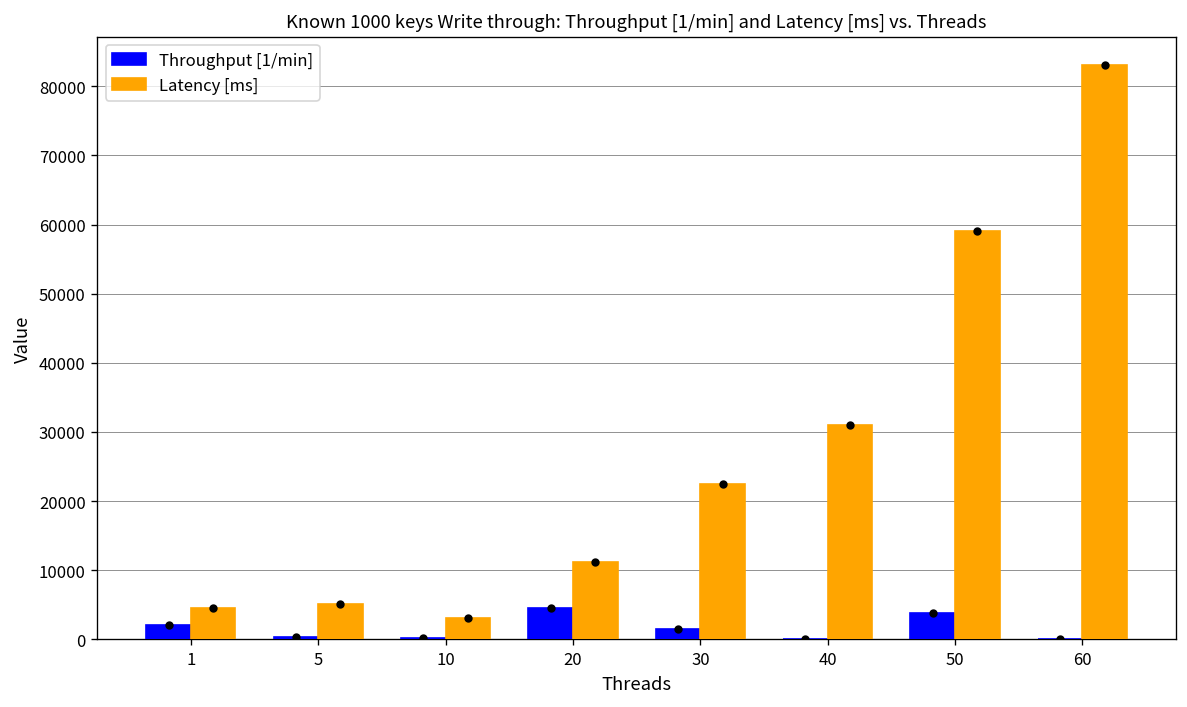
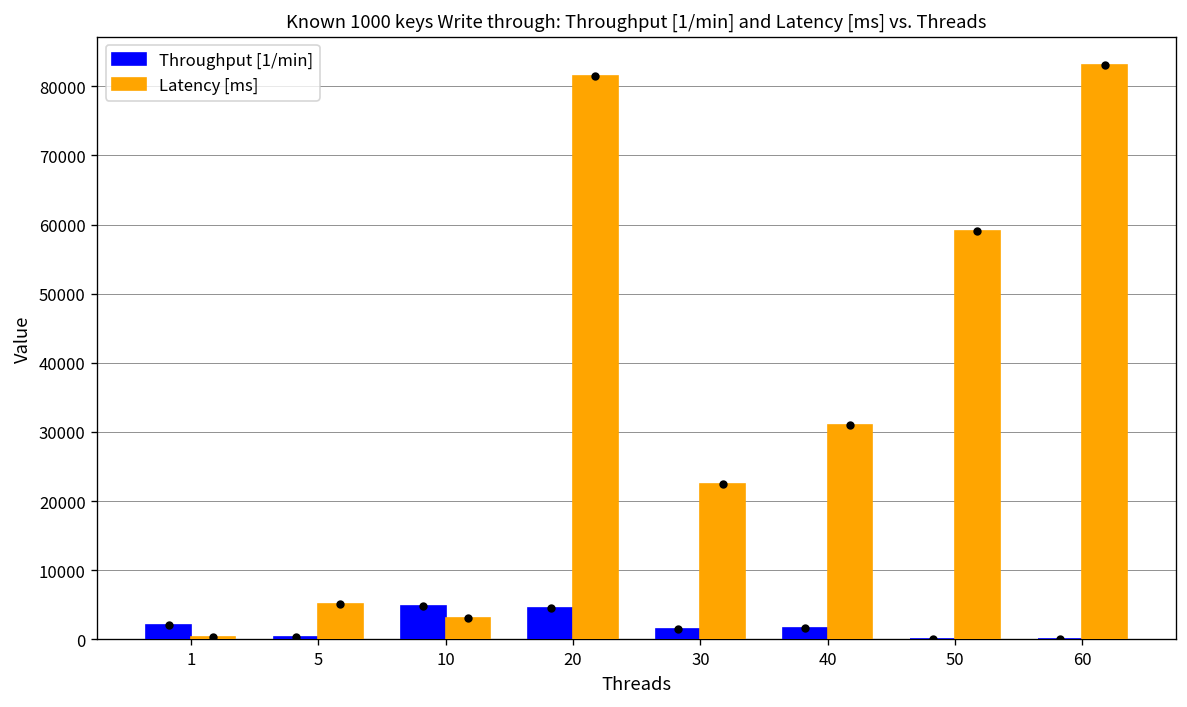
  {
    "Throughput [1/min]": {
      "1": 2000,
-     "10": 0,
+     "10": 5000,
      "20": 4000,
      "30": 2000,
-     "40": 0,
-     "50": 4000
+     "40": 2000,
+     "50": 0
    },
    "Latency [ms]": {
-     "1": 5000,
+     "1": 0,
      "5": 5000,
      "10": 3000,
-     "20": 11000,
+     "20": 81000,
      "30": 23000,
      "40": 31000,
      "50": 59000,
      "60": 83000
    }
  }
